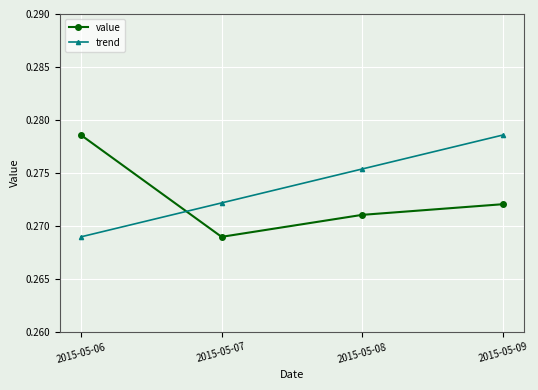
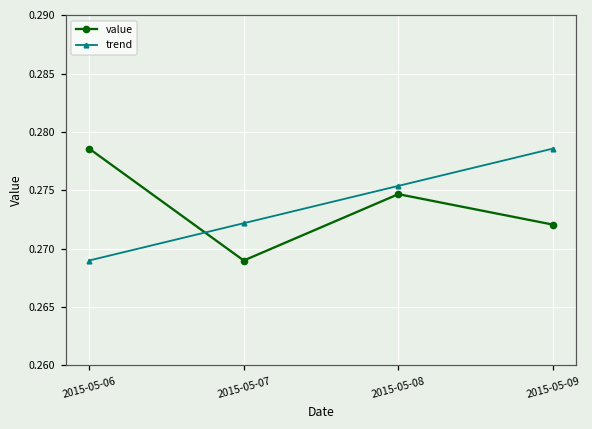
  {
    "value": {
      "2015-05-06": 0.2786,
      "2015-05-07": 0.2690,
-     "2015-05-08": 0.2711,
+     "2015-05-08": 0.2747,
      "2015-05-09": 0.2721
    },
    "trend": {
      "2015-05-06": 0.2690,
      "2015-05-07": 0.2722,
      "2015-05-08": 0.2754,
      "2015-05-09": 0.2786
    }
  }
